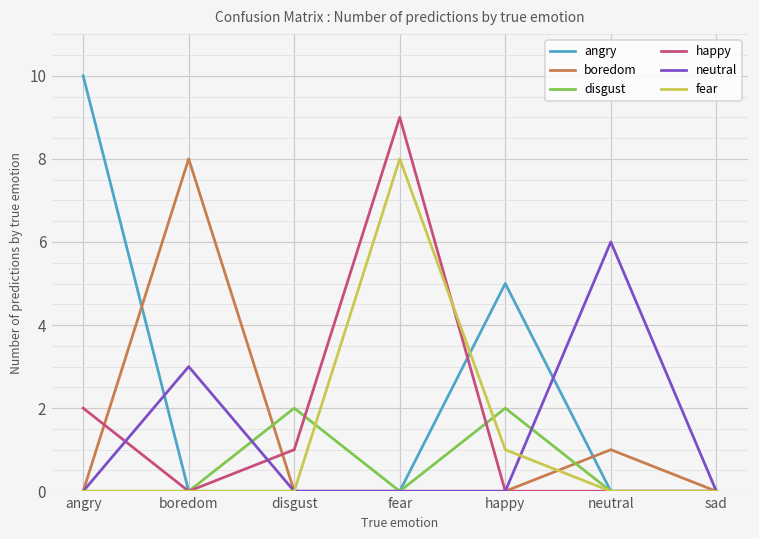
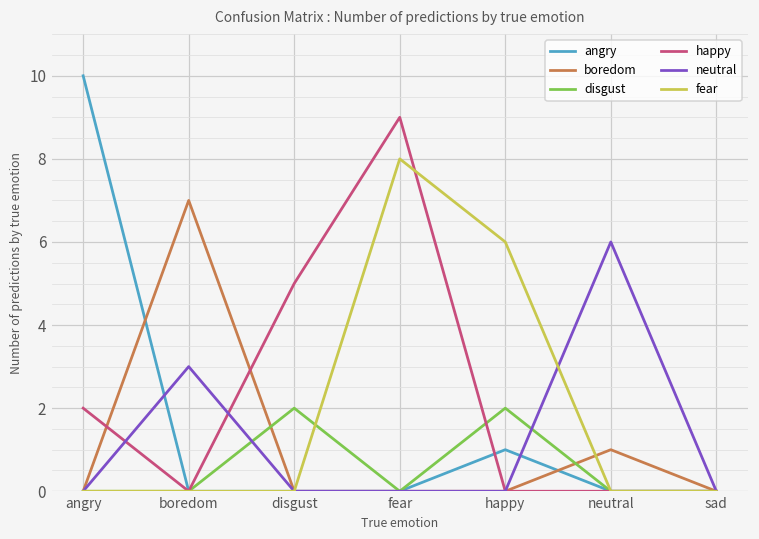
  {
    "angry": {
      "angry": 10,
-     "happy": 5
+     "happy": 1
    },
    "boredom": {
-     "boredom": 8,
+     "boredom": 7,
      "neutral": 1
    },
    "disgust": {
      "disgust": 2,
      "happy": 2
    },
    "happy": {
      "angry": 2,
-     "disgust": 1,
+     "disgust": 5,
      "fear": 9
    },
    "neutral": {
      "boredom": 3,
      "neutral": 6
    },
    "fear": {
      "fear": 8,
-     "happy": 1
+     "happy": 6
    }
  }
